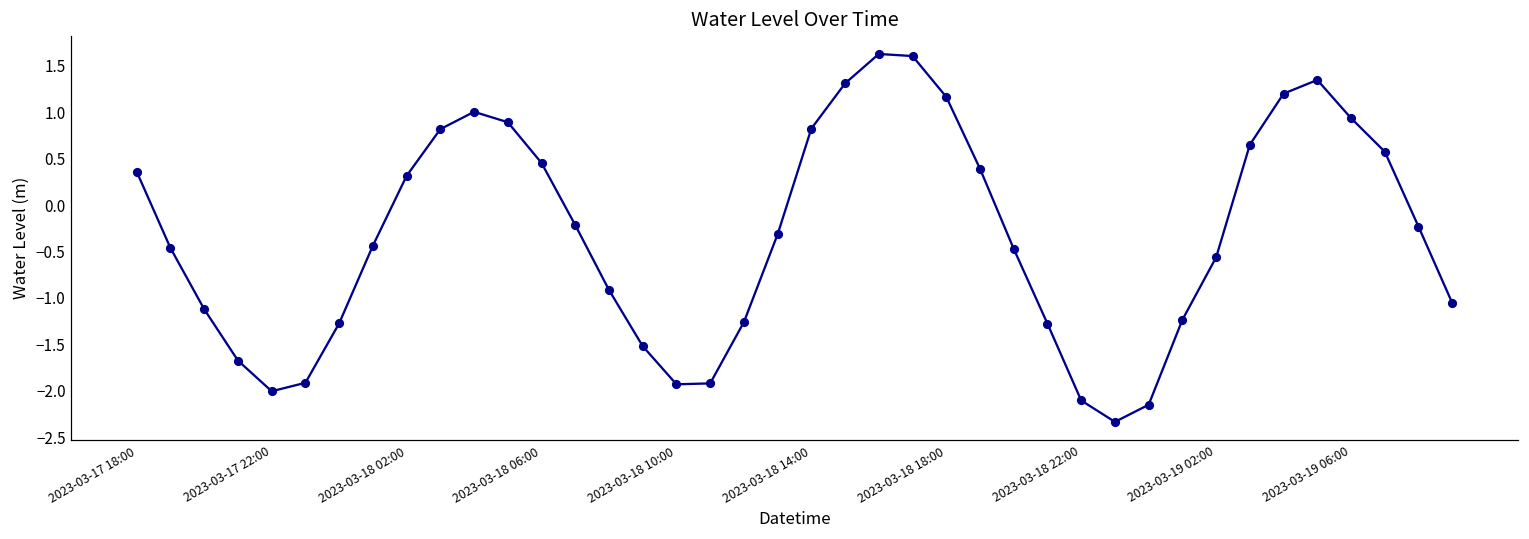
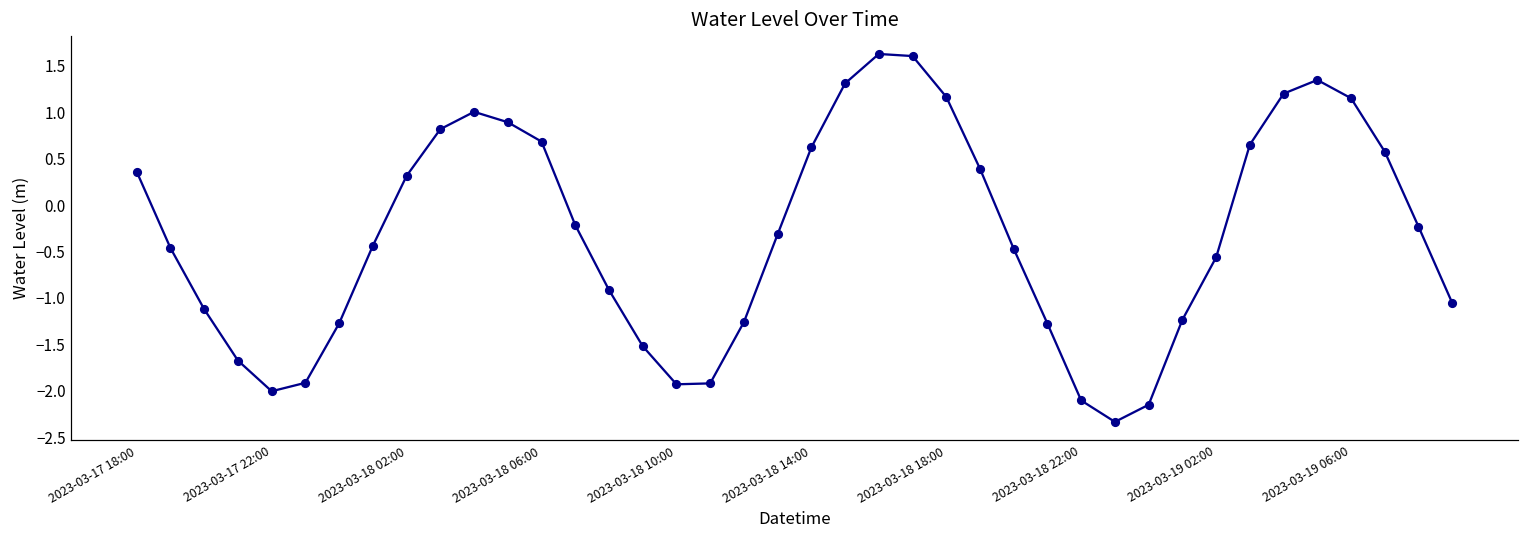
  {
    "2023-03-17 18:00": 0.4,
    "2023-03-17 22:00": -2.0,
    "2023-03-18 02:00": 0.3,
-   "2023-03-18 06:00": 0.5,
+   "2023-03-18 06:00": 0.7,
    "2023-03-18 10:00": -1.9,
-   "2023-03-18 14:00": 0.8,
+   "2023-03-18 14:00": 0.6,
    "2023-03-18 18:00": 1.2,
    "2023-03-18 22:00": -2.1,
    "2023-03-19 02:00": -0.6,
-   "2023-03-19 06:00": 0.9
+   "2023-03-19 06:00": 1.2
  }
